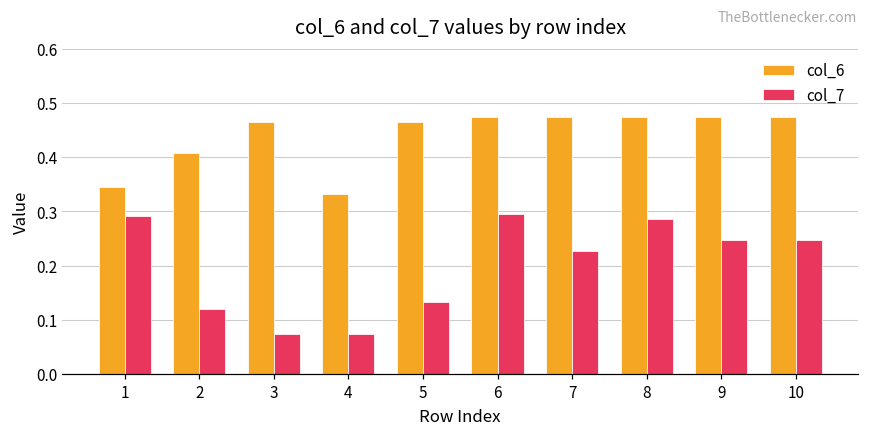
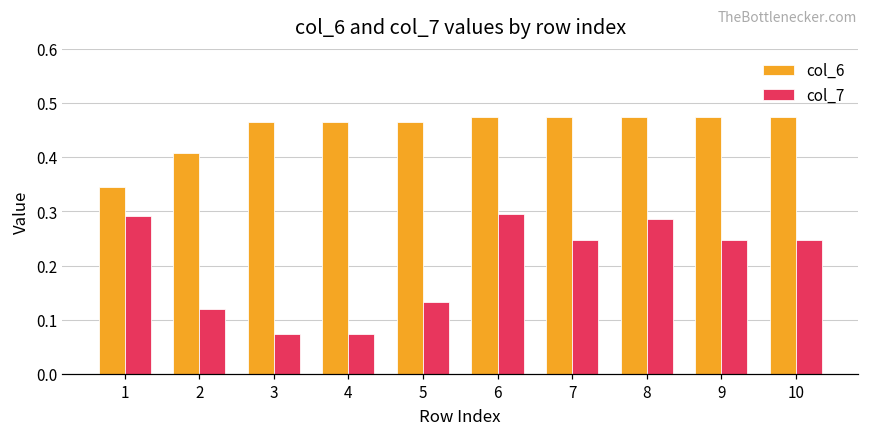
  {
    "col_6": {
      "1": 0.35,
      "2": 0.41,
      "3": 0.47,
-     "4": 0.33,
+     "4": 0.47,
      "5": 0.47,
      "6": 0.47,
      "7": 0.47,
      "8": 0.47,
      "9": 0.47,
      "10": 0.47
    },
    "col_7": {
      "1": 0.29,
      "2": 0.12,
      "3": 0.07,
      "4": 0.07,
      "5": 0.13,
      "6": 0.30,
-     "7": 0.23,
+     "7": 0.25,
      "8": 0.29,
      "9": 0.25,
      "10": 0.25
    }
  }
